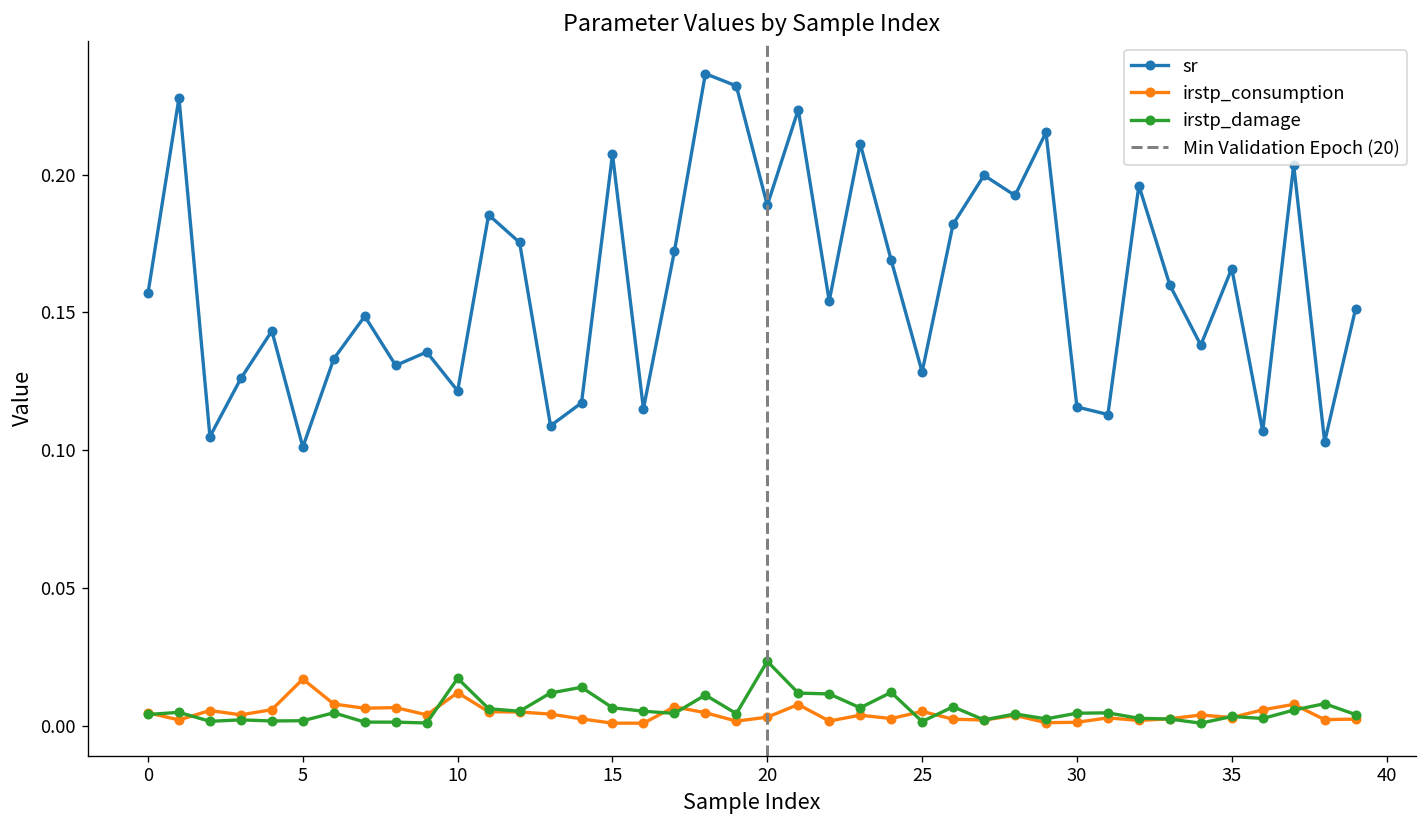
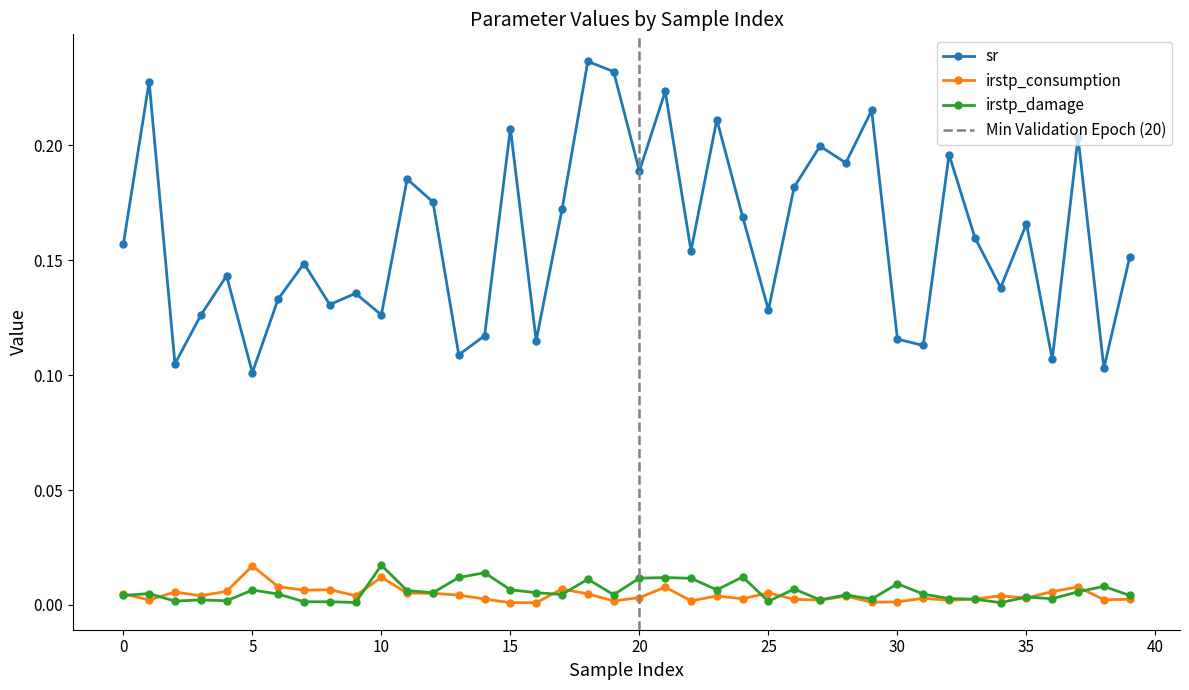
  {
    "sr": {
      "0": 0.157,
      "5": 0.101,
-     "10": 0.122,
+     "10": 0.126,
      "15": 0.207,
      "20": 0.189,
      "25": 0.128,
      "30": 0.116,
      "35": 0.166
    },
    "irstp_consumption": {
      "5": 0.017,
      "10": 0.012,
      "15": 0.001,
      "20": 0.003,
      "25": 0.005,
      "30": 0.001
    },
    "irstp_damage": {
-     "5": 0.002,
+     "5": 0.006,
      "10": 0.017,
      "15": 0.007,
-     "20": 0.023,
+     "20": 0.012,
      "25": 0.002,
-     "30": 0.005
+     "30": 0.009
    }
  }
